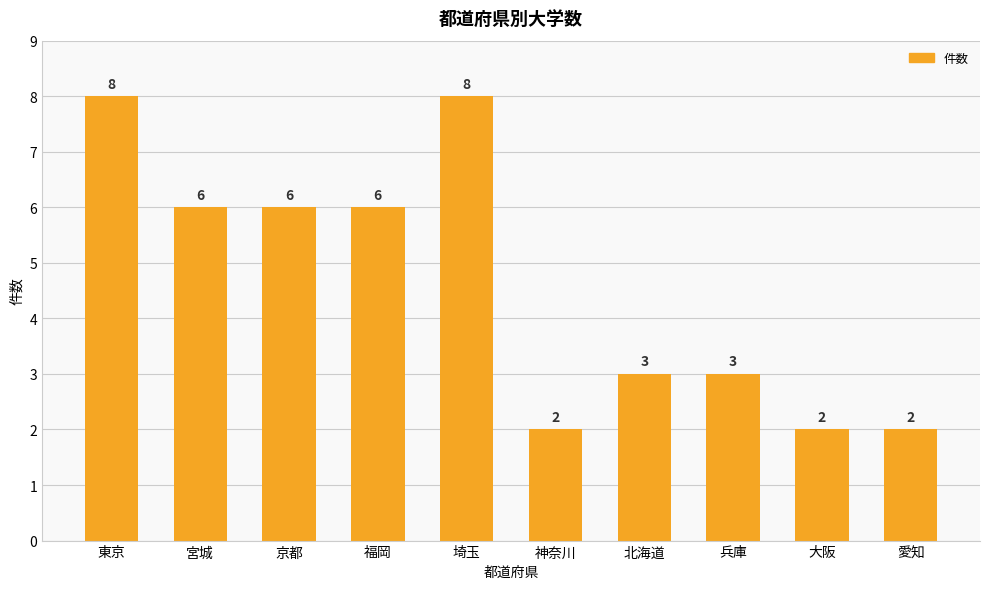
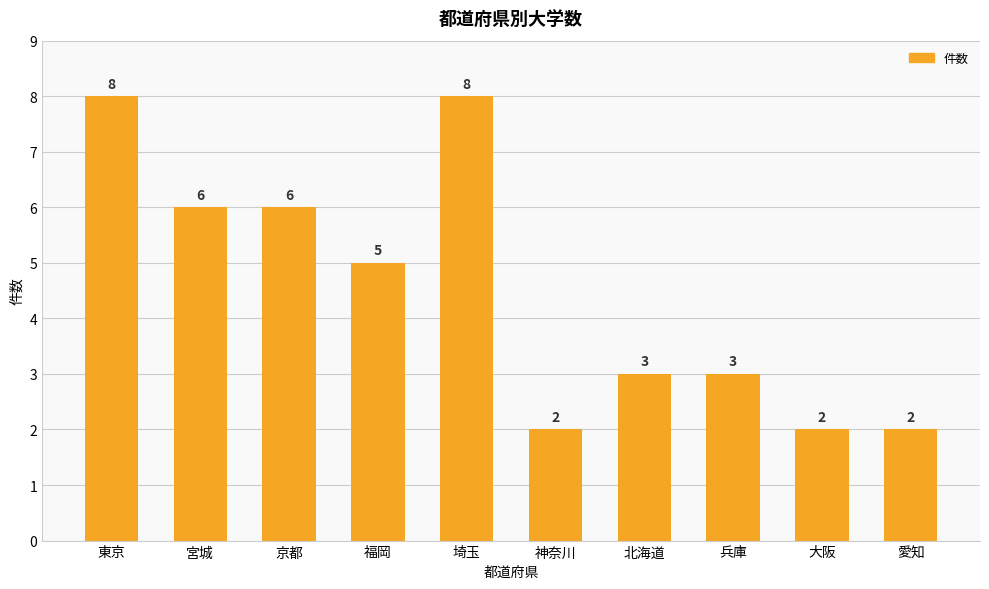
  {
    "東京": 8,
    "宮城": 6,
    "京都": 6,
-   "福岡": 6,
+   "福岡": 5,
    "埼玉": 8,
    "神奈川": 2,
    "北海道": 3,
    "兵庫": 3,
    "大阪": 2,
    "愛知": 2
  }
